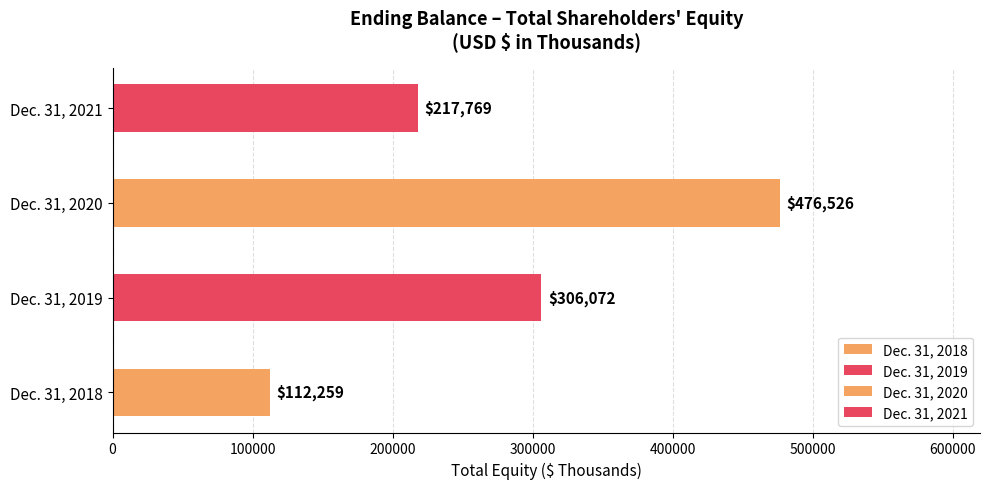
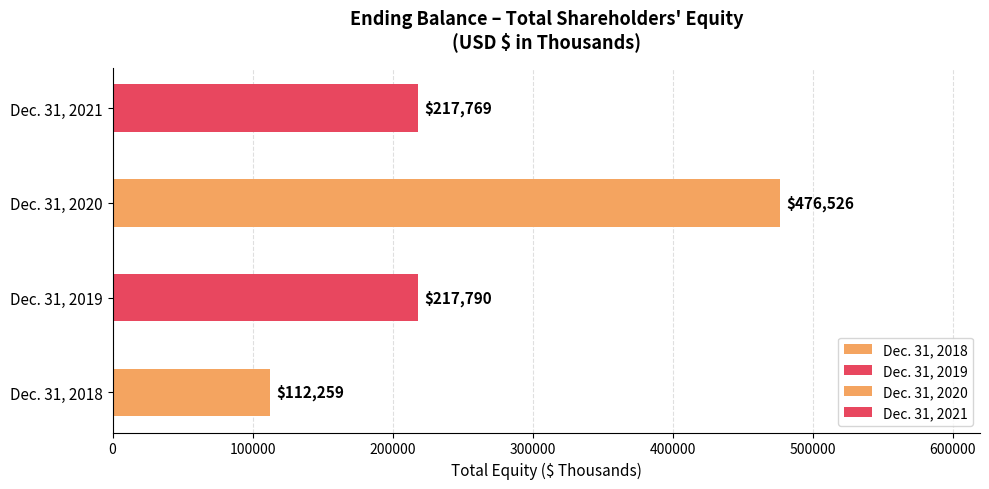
  {
    "Dec. 31, 2021": "$217,769",
    "Dec. 31, 2020": "$476,526",
-   "Dec. 31, 2019": "$306,072",
+   "Dec. 31, 2019": "$217,790",
    "Dec. 31, 2018": "$112,259"
  }
